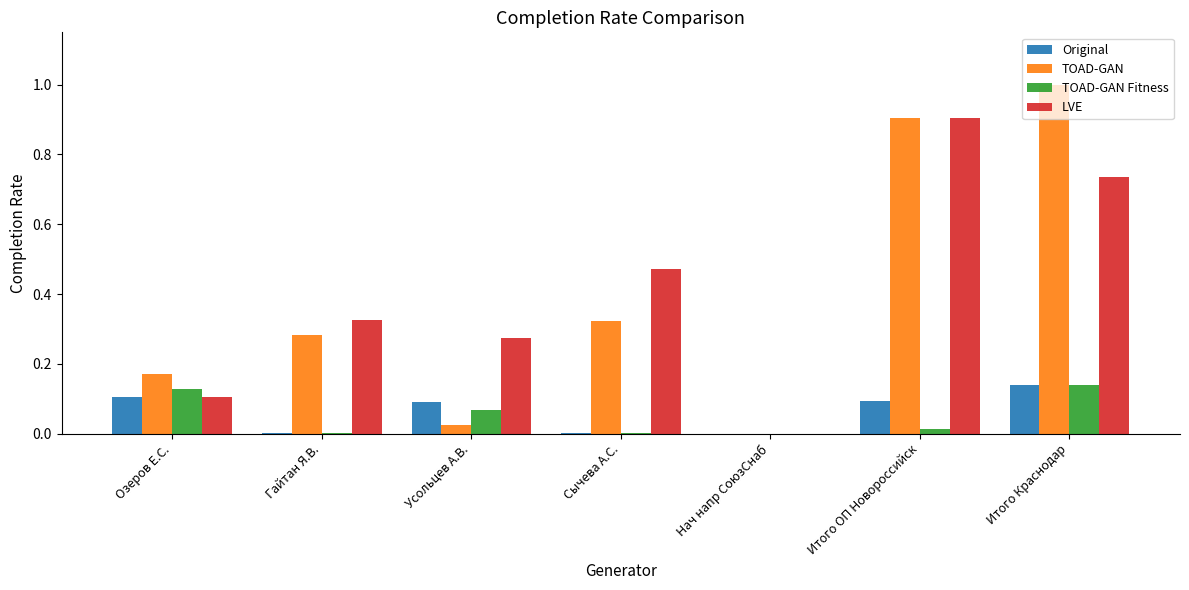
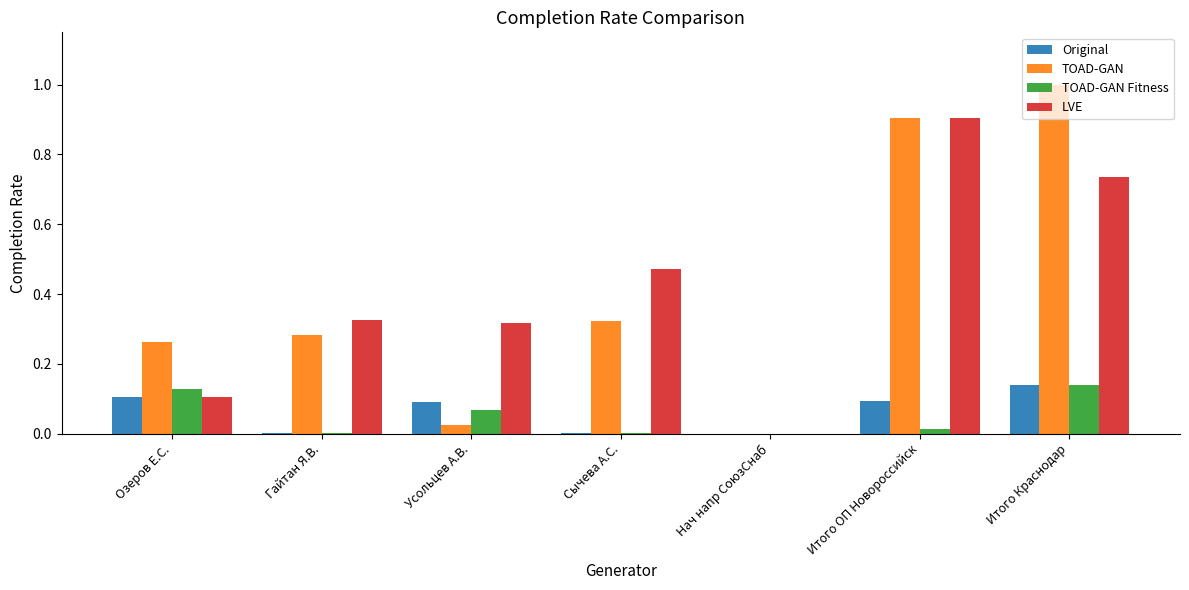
  {
    "Original": {
      "Озеров Е.С.": 0.10,
      "Усольцев А.В.": 0.09,
      "Нач напр СоюзСнаб": 0.00,
      "Итого ОП Новороссийск": 0.09,
      "Итого Краснодар": 0.14
    },
    "TOAD-GAN": {
-     "Озеров Е.С.": 0.17,
+     "Озеров Е.С.": 0.26,
      "Гайтан Я.В.": 0.28,
      "Усольцев А.В.": 0.02,
      "Сычева А.С.": 0.32,
      "Нач напр СоюзСнаб": 0.00,
      "Итого ОП Новороссийск": 0.90
    },
    "TOAD-GAN Fitness": {
      "Озеров Е.С.": 0.13,
      "Усольцев А.В.": 0.07,
      "Нач напр СоюзСнаб": 0.00,
      "Итого ОП Новороссийск": 0.01,
      "Итого Краснодар": 0.14
    },
    "LVE": {
      "Озеров Е.С.": 0.10,
      "Гайтан Я.В.": 0.33,
-     "Усольцев А.В.": 0.27,
+     "Усольцев А.В.": 0.32,
      "Сычева А.С.": 0.47,
      "Нач напр СоюзСнаб": 0.00,
      "Итого ОП Новороссийск": 0.90,
      "Итого Краснодар": 0.74
    }
  }
